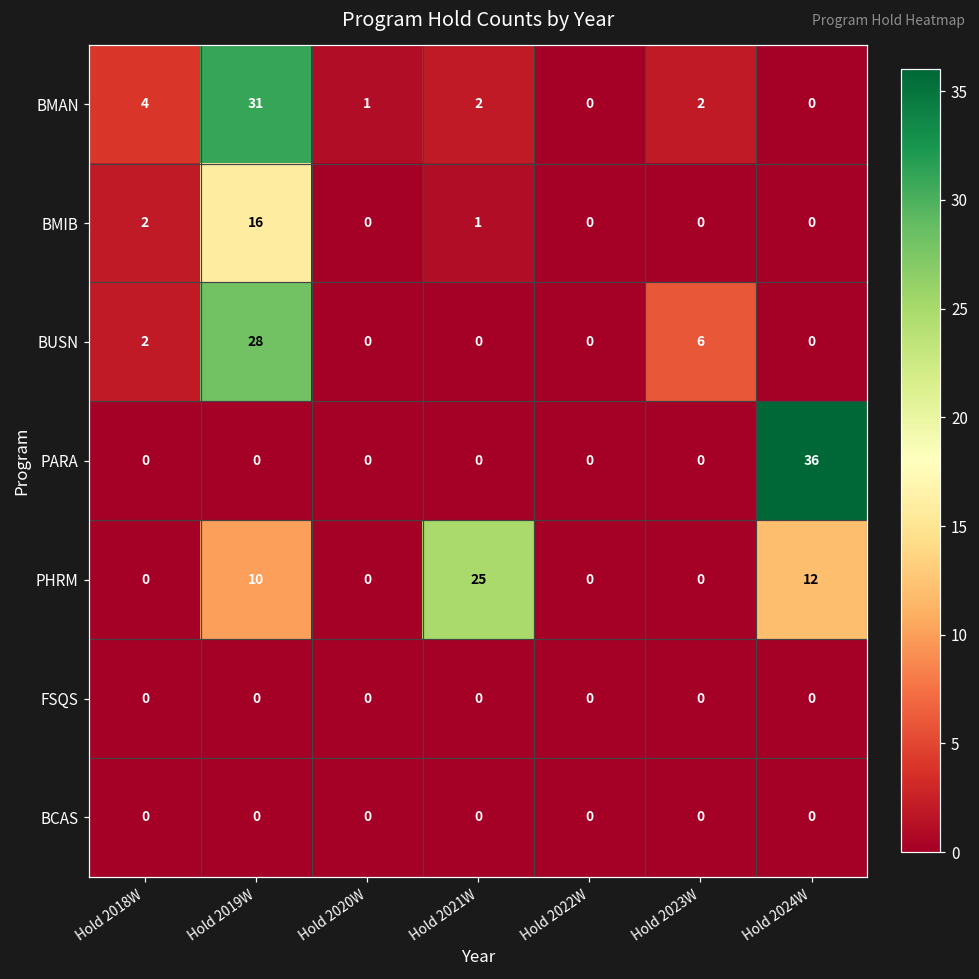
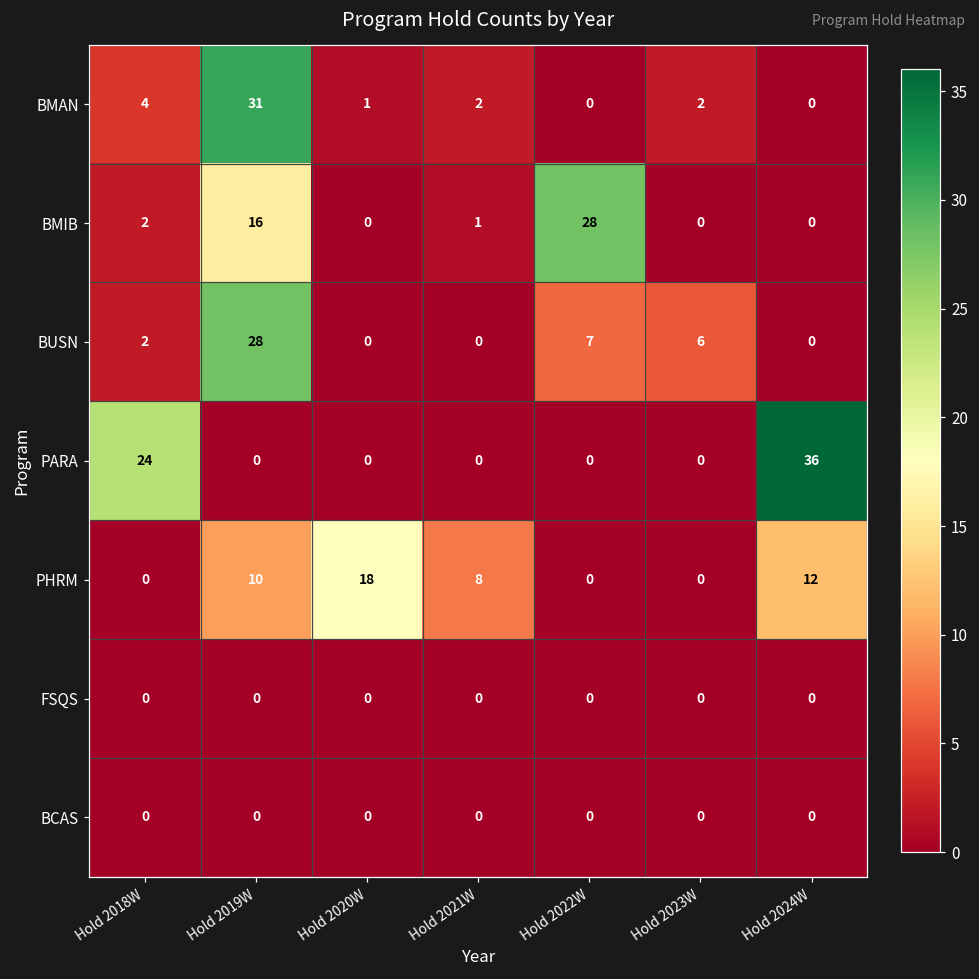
  {
    "BMAN": {
      "Hold 2018W": 4,
      "Hold 2019W": 31,
      "Hold 2020W": 1,
      "Hold 2021W": 2,
      "Hold 2022W": 0,
      "Hold 2023W": 2,
      "Hold 2024W": 0
    },
    "BMIB": {
      "Hold 2018W": 2,
      "Hold 2019W": 16,
      "Hold 2020W": 0,
      "Hold 2021W": 1,
-     "Hold 2022W": 0,
+     "Hold 2022W": 28,
      "Hold 2023W": 0,
      "Hold 2024W": 0
    },
    "BUSN": {
      "Hold 2018W": 2,
      "Hold 2019W": 28,
      "Hold 2020W": 0,
      "Hold 2021W": 0,
-     "Hold 2022W": 0,
+     "Hold 2022W": 7,
      "Hold 2023W": 6,
      "Hold 2024W": 0
    },
    "PARA": {
-     "Hold 2018W": 0,
+     "Hold 2018W": 24,
      "Hold 2019W": 0,
      "Hold 2020W": 0,
      "Hold 2021W": 0,
      "Hold 2022W": 0,
      "Hold 2023W": 0,
      "Hold 2024W": 36
    },
    "PHRM": {
      "Hold 2018W": 0,
      "Hold 2019W": 10,
-     "Hold 2020W": 0,
-     "Hold 2021W": 25,
+     "Hold 2020W": 18,
+     "Hold 2021W": 8,
      "Hold 2022W": 0,
      "Hold 2023W": 0,
      "Hold 2024W": 12
    },
    "FSQS": {
      "Hold 2018W": 0,
      "Hold 2019W": 0,
      "Hold 2020W": 0,
      "Hold 2021W": 0,
      "Hold 2022W": 0,
      "Hold 2023W": 0,
      "Hold 2024W": 0
    },
    "BCAS": {
      "Hold 2018W": 0,
      "Hold 2019W": 0,
      "Hold 2020W": 0,
      "Hold 2021W": 0,
      "Hold 2022W": 0,
      "Hold 2023W": 0,
      "Hold 2024W": 0
    }
  }
